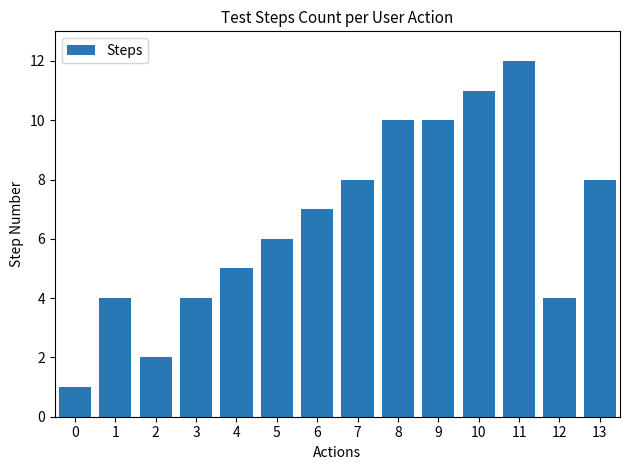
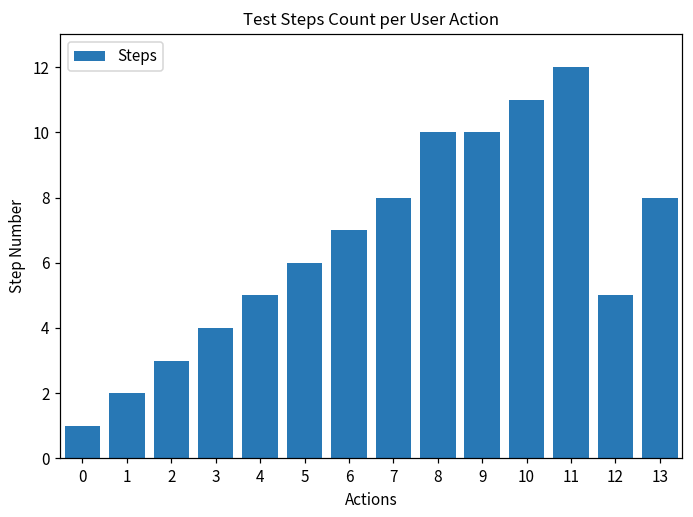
  {
    "0": 1,
-   "1": 4,
-   "2": 2,
+   "1": 2,
+   "2": 3,
    "3": 4,
    "4": 5,
    "5": 6,
    "6": 7,
    "7": 8,
    "8": 10,
    "9": 10,
    "10": 11,
    "11": 12,
-   "12": 4,
+   "12": 5,
    "13": 8
  }
